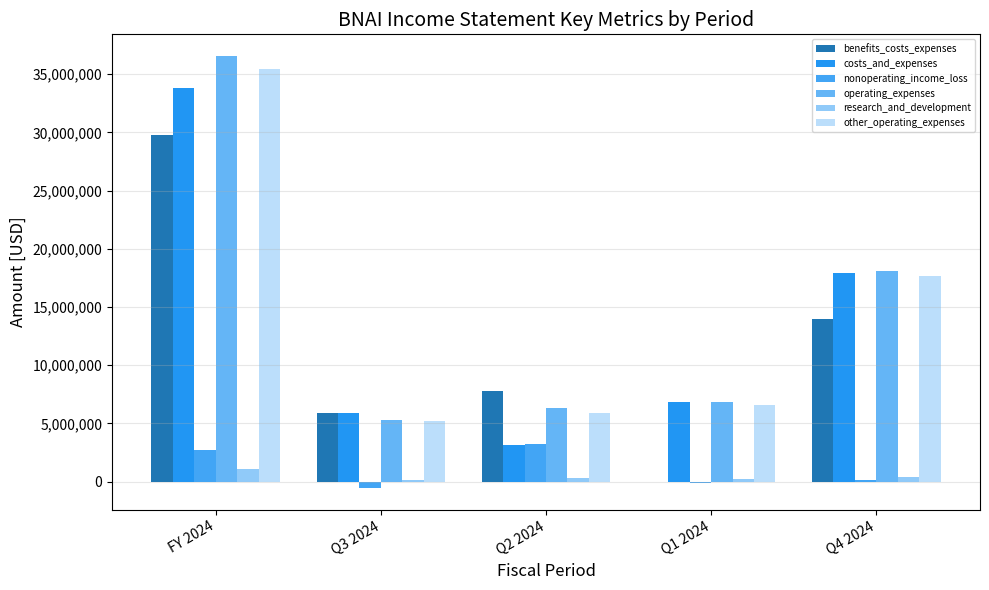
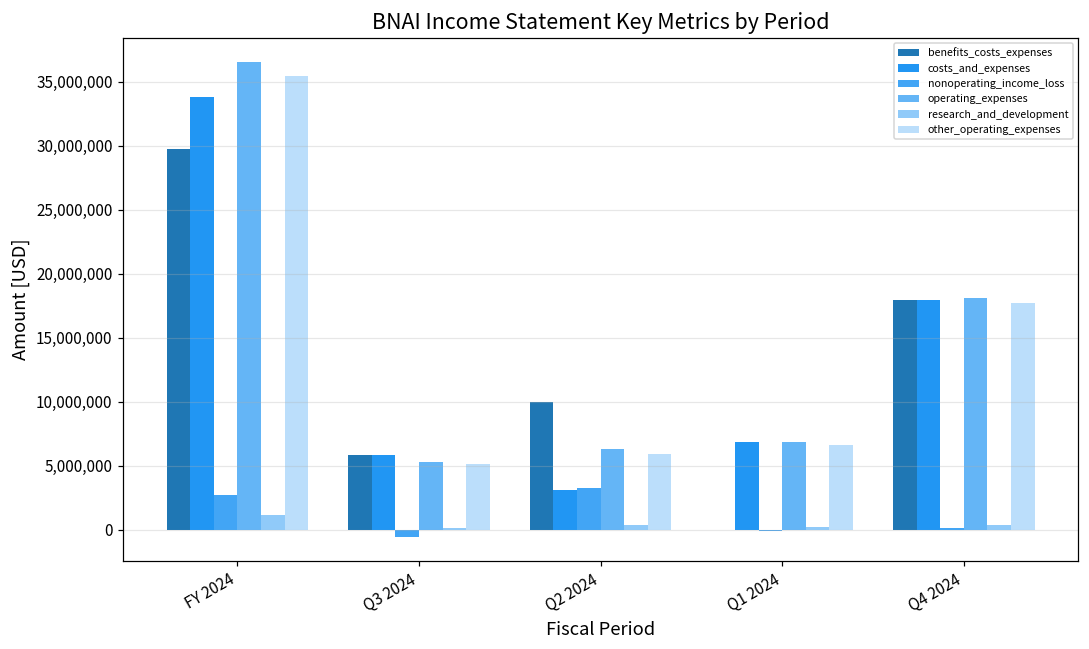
  {
    "benefits_costs_expenses": {
      "FY 2024": "29,800,000",
      "Q3 2024": "5,900,000",
-     "Q2 2024": "7,800,000",
+     "Q2 2024": "10,000,000",
      "Q1 2024": "0",
-     "Q4 2024": "14,000,000"
+     "Q4 2024": "18,000,000"
    }
  }
